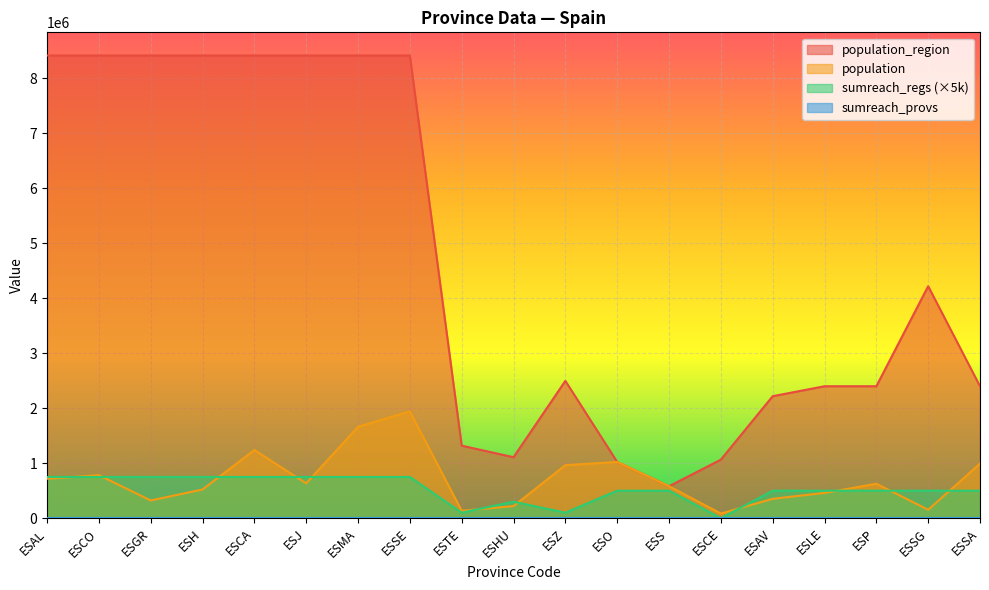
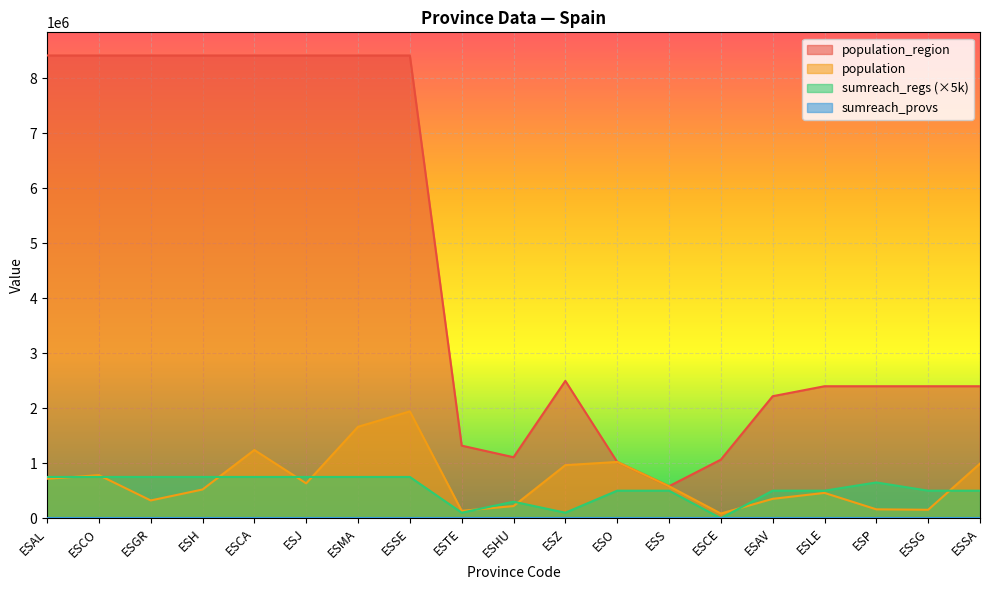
  {
    "population_region": {
      "ESAL": 8400000,
      "ESCO": 8400000,
      "ESGR": 8400000,
      "ESH": 8400000,
      "ESCA": 8400000,
      "ESJ": 8400000,
      "ESMA": 8400000,
      "ESSE": 8400000,
      "ESTE": 1300000,
      "ESHU": 1100000,
      "ESZ": 2500000,
      "ESCE": 1100000,
      "ESAV": 2200000,
      "ESLE": 2400000,
      "ESP": 2400000,
-     "ESSG": 4200000,
+     "ESSG": 2400000,
      "ESSA": 2400000
    },
    "population": {
      "ESGR": 300000,
      "ESH": 500000,
      "ESCA": 1200000,
      "ESJ": 600000,
      "ESMA": 1700000,
      "ESSE": 1900000,
      "ESHU": 200000,
      "ESZ": 1000000,
      "ESCE": 100000,
      "ESAV": 400000,
-     "ESP": 600000,
+     "ESP": 200000,
      "ESSG": 200000,
      "ESSA": 1000000
    },
    "sumreach_regs (×5k)": {
      "ESGR": 800000,
      "ESH": 800000,
      "ESCA": 800000,
      "ESJ": 800000,
      "ESMA": 800000,
      "ESSE": 800000,
      "ESHU": 300000,
      "ESZ": 100000,
      "ESO": 500000,
      "ESS": 500000,
      "ESAV": 500000,
-     "ESP": 500000,
+     "ESP": 700000,
      "ESSG": 500000,
      "ESSA": 500000
    },
    "sumreach_provs": {
      "ESAL": 0,
      "ESCO": 0,
      "ESGR": 0,
      "ESH": 0,
      "ESCA": 0,
      "ESJ": 0,
      "ESMA": 0,
      "ESSE": 0,
      "ESTE": 0,
      "ESHU": 0,
      "ESZ": 0,
      "ESO": 0,
      "ESS": 0,
      "ESAV": 0,
      "ESLE": 0,
      "ESP": 0,
      "ESSG": 0,
      "ESSA": 0
    }
  }
